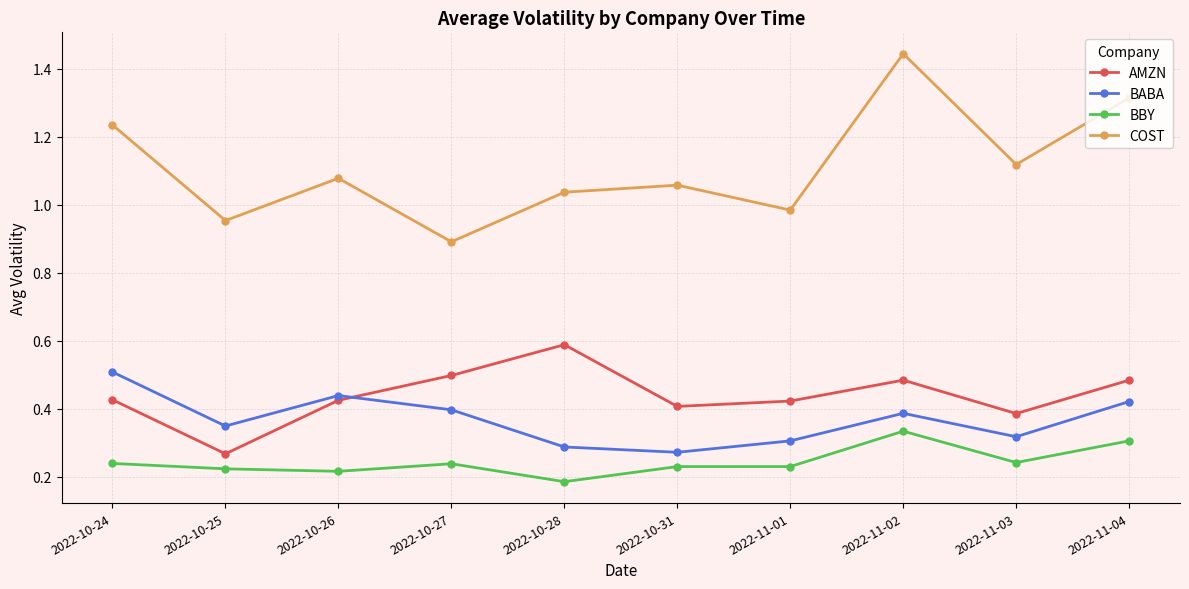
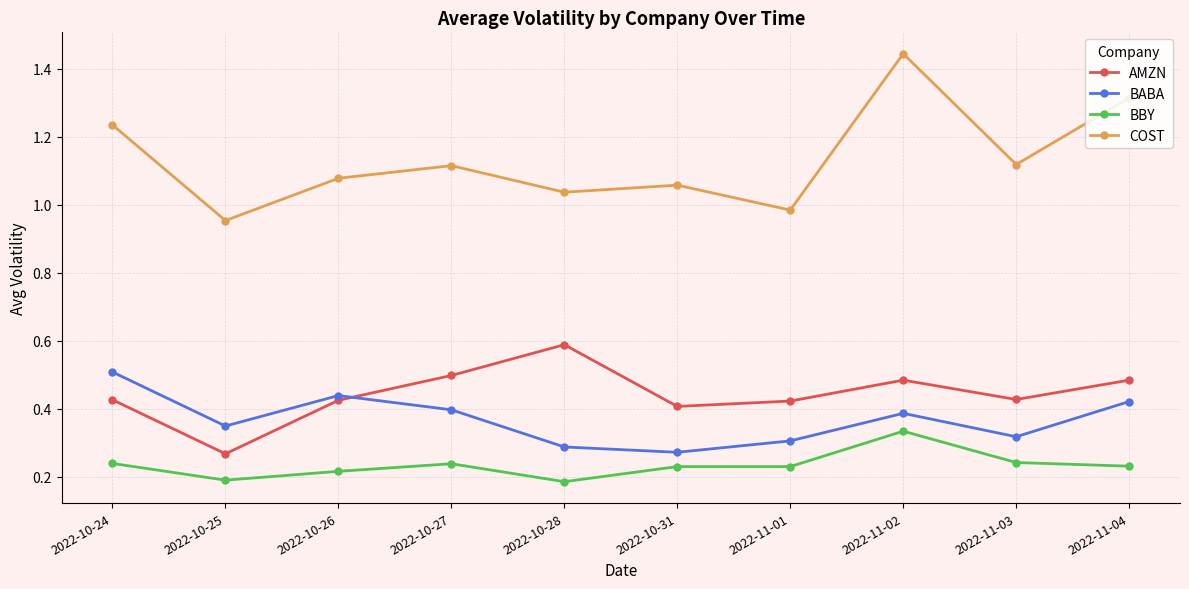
  {
    "AMZN": {
      "2022-10-24": 0.43,
      "2022-10-25": 0.27,
      "2022-10-26": 0.42,
      "2022-10-27": 0.50,
      "2022-10-28": 0.59,
      "2022-10-31": 0.41,
      "2022-11-01": 0.42,
      "2022-11-02": 0.48,
-     "2022-11-03": 0.39,
+     "2022-11-03": 0.43,
      "2022-11-04": 0.48
    },
    "BABA": {
      "2022-10-24": 0.51,
      "2022-10-25": 0.35,
      "2022-10-26": 0.44,
      "2022-10-27": 0.40,
      "2022-10-28": 0.29,
      "2022-10-31": 0.27,
      "2022-11-01": 0.31,
      "2022-11-02": 0.39,
      "2022-11-03": 0.32,
      "2022-11-04": 0.42
    },
    "BBY": {
      "2022-10-24": 0.24,
-     "2022-10-25": 0.22,
+     "2022-10-25": 0.19,
      "2022-10-26": 0.22,
      "2022-10-27": 0.24,
      "2022-10-28": 0.19,
      "2022-10-31": 0.23,
      "2022-11-01": 0.23,
      "2022-11-02": 0.33,
      "2022-11-03": 0.24,
-     "2022-11-04": 0.31
+     "2022-11-04": 0.23
    },
    "COST": {
      "2022-10-24": 1.23,
      "2022-10-25": 0.95,
      "2022-10-26": 1.08,
-     "2022-10-27": 0.89,
+     "2022-10-27": 1.12,
      "2022-10-28": 1.04,
      "2022-10-31": 1.06,
      "2022-11-01": 0.98,
      "2022-11-02": 1.44,
      "2022-11-03": 1.12
    }
  }
